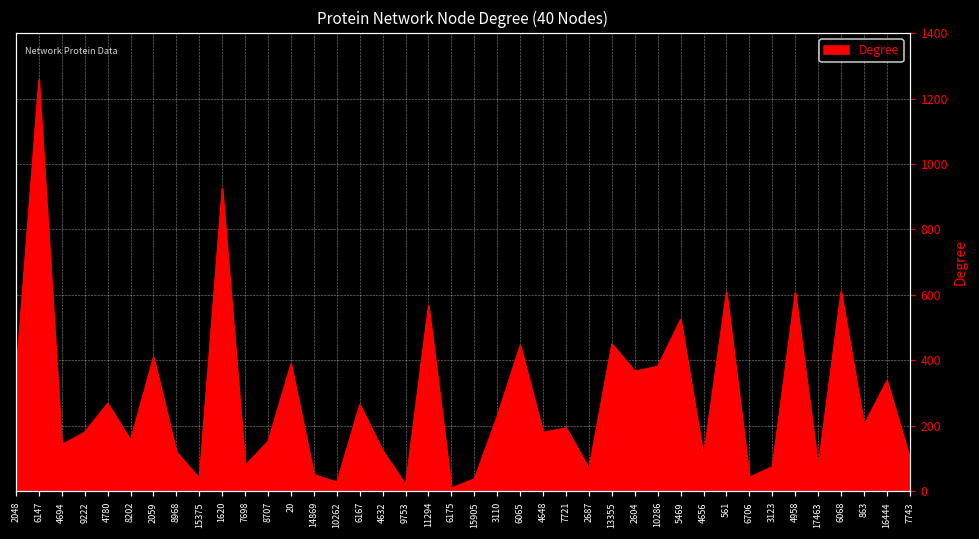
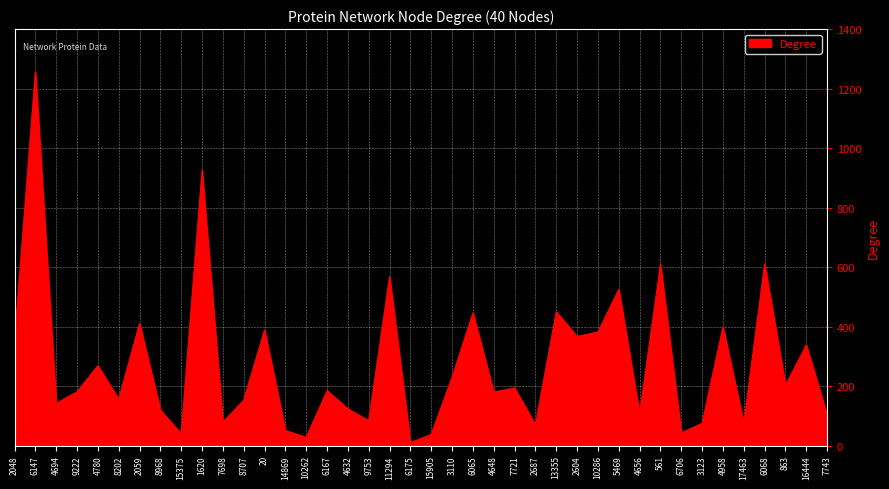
  {
    "2048": 350,
    "6147": 1260,
    "4694": 140,
    "9222": 180,
    "4780": 270,
    "8202": 160,
    "2059": 410,
    "8968": 120,
    "15375": 40,
    "1620": 930,
    "7698": 80,
    "8707": 150,
    "20": 390,
    "14869": 50,
    "10262": 30,
-   "6167": 270,
+   "6167": 190,
    "4632": 120,
-   "9753": 20,
+   "9753": 80,
    "11294": 570,
    "6175": 10,
    "15905": 40,
    "3110": 230,
    "6065": 450,
    "4648": 180,
    "7721": 190,
    "2687": 70,
    "13355": 450,
    "2604": 370,
    "10286": 380,
    "5469": 530,
    "4656": 110,
    "561": 610,
    "6706": 40,
    "3123": 80,
-   "4958": 610,
+   "4958": 400,
    "17463": 80,
    "6068": 610,
    "863": 200,
    "16444": 340,
    "7743": 100
  }
